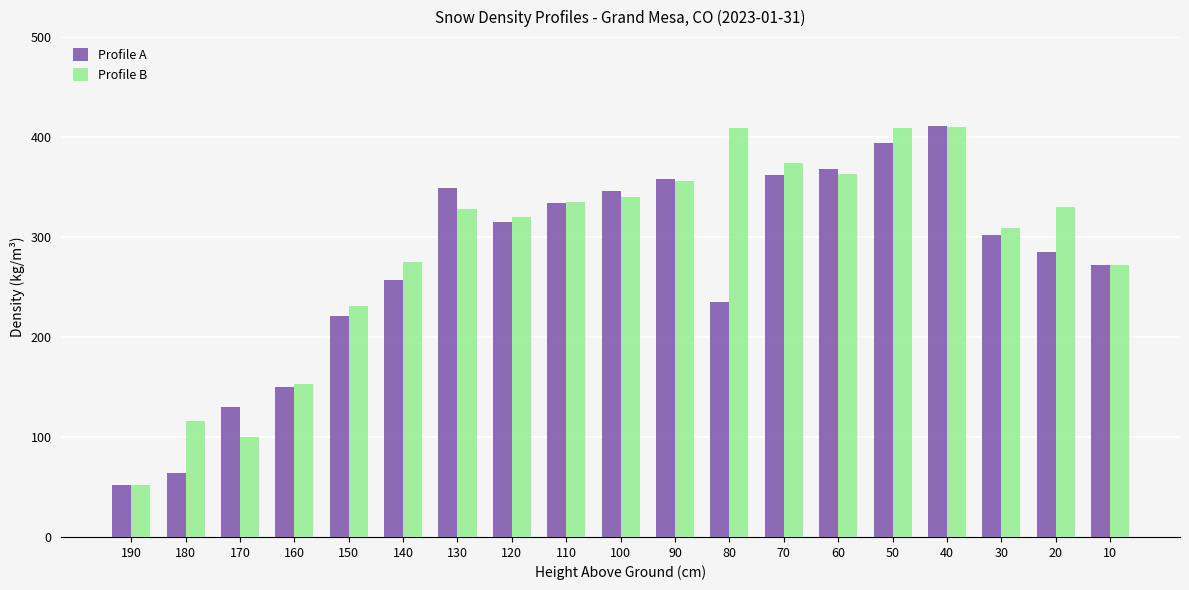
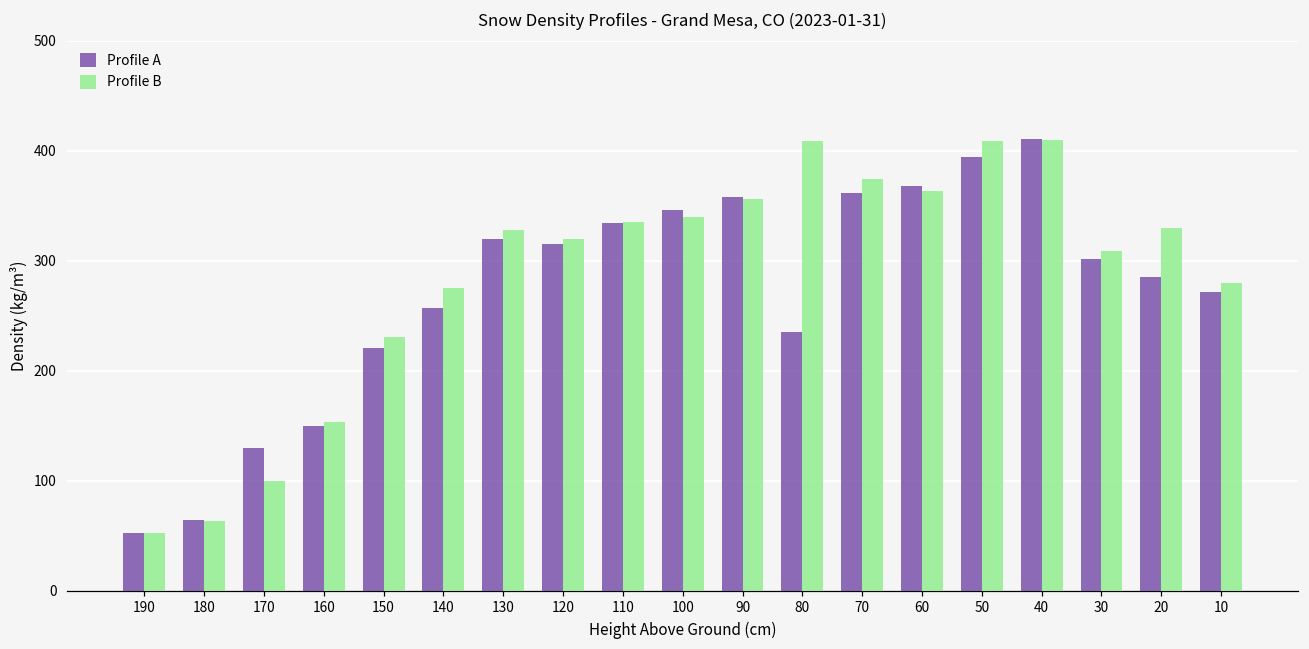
  {
    "Profile A": {
      "190": 50,
      "180": 60,
      "170": 130,
      "160": 150,
      "150": 220,
      "140": 260,
-     "130": 350,
+     "130": 320,
      "120": 320,
      "110": 330,
      "100": 350,
      "90": 360,
      "80": 240,
      "70": 360,
      "60": 370,
      "50": 390,
      "40": 410,
      "30": 300,
      "20": 290,
      "10": 270
    },
    "Profile B": {
      "190": 50,
-     "180": 120,
+     "180": 60,
      "170": 100,
      "160": 150,
      "150": 230,
      "140": 280,
      "130": 330,
      "120": 320,
      "110": 340,
      "100": 340,
      "90": 360,
      "80": 410,
      "70": 370,
      "60": 360,
      "50": 410,
      "40": 410,
      "30": 310,
      "20": 330,
-     "10": 270
+     "10": 280
    }
  }
